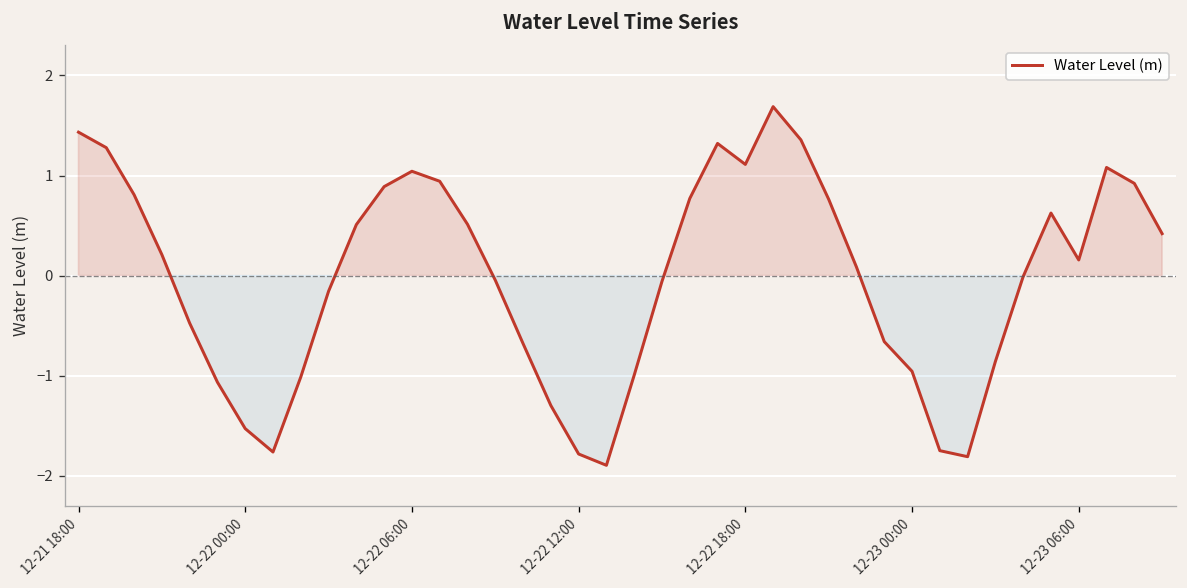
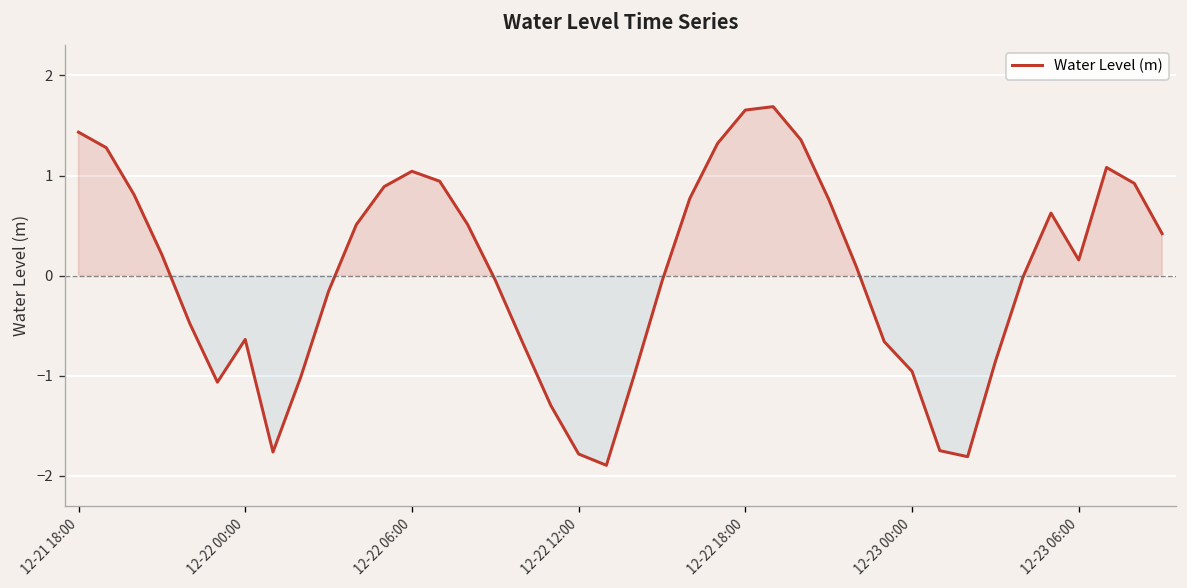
  {
    "12-21 18:00": 1.4,
-   "12-22 00:00": -1.5,
+   "12-22 00:00": -0.6,
    "12-22 06:00": 1.0,
    "12-22 12:00": -1.8,
-   "12-22 18:00": 1.1,
+   "12-22 18:00": 1.7,
    "12-23 00:00": -1.0,
    "12-23 06:00": 0.2
  }
